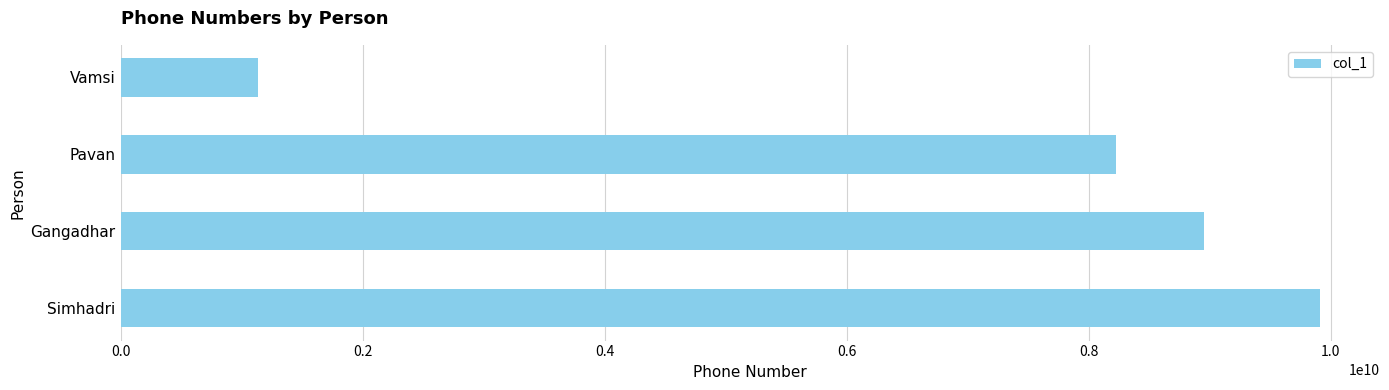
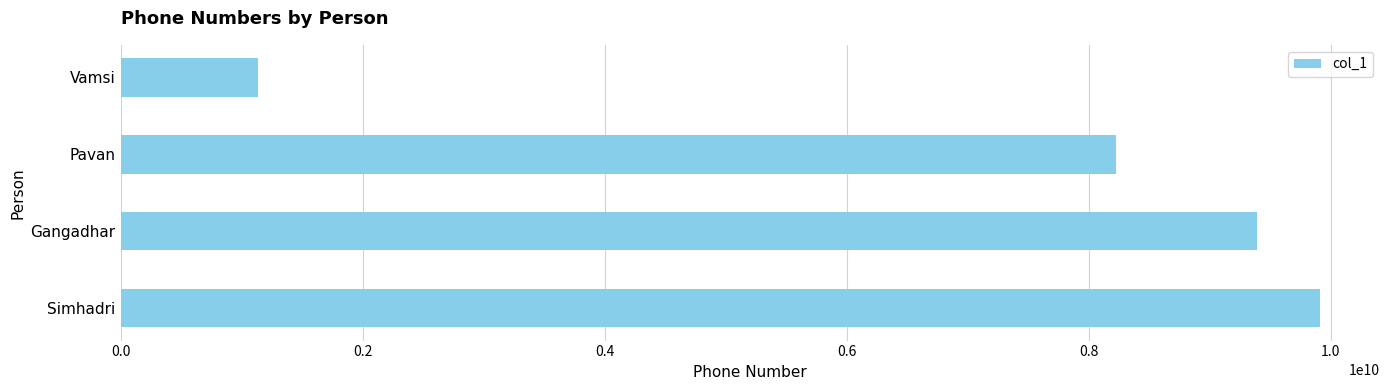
  {
    "Vamsi": 1140000000,
    "Pavan": 8230000000,
-   "Gangadhar": 8950000000,
+   "Gangadhar": 9390000000,
    "Simhadri": 9910000000
  }
